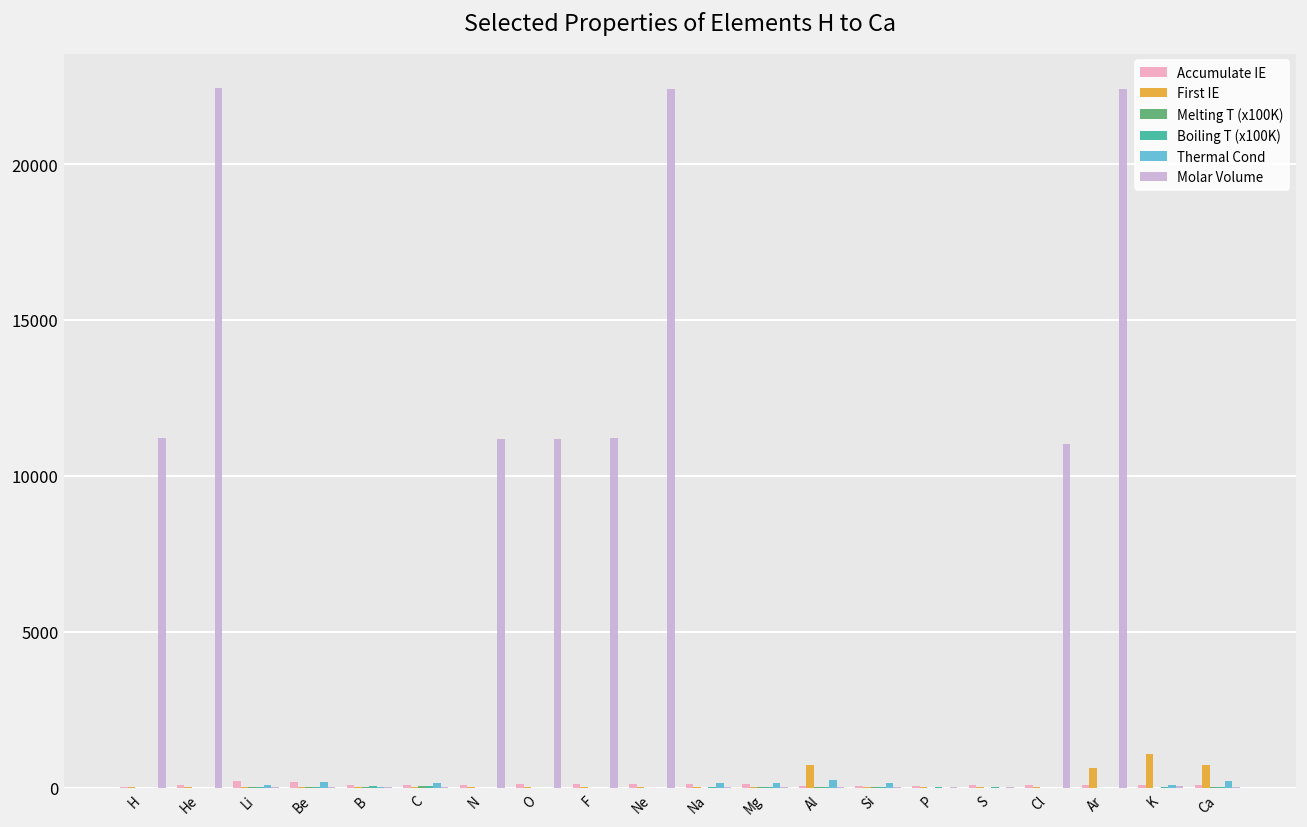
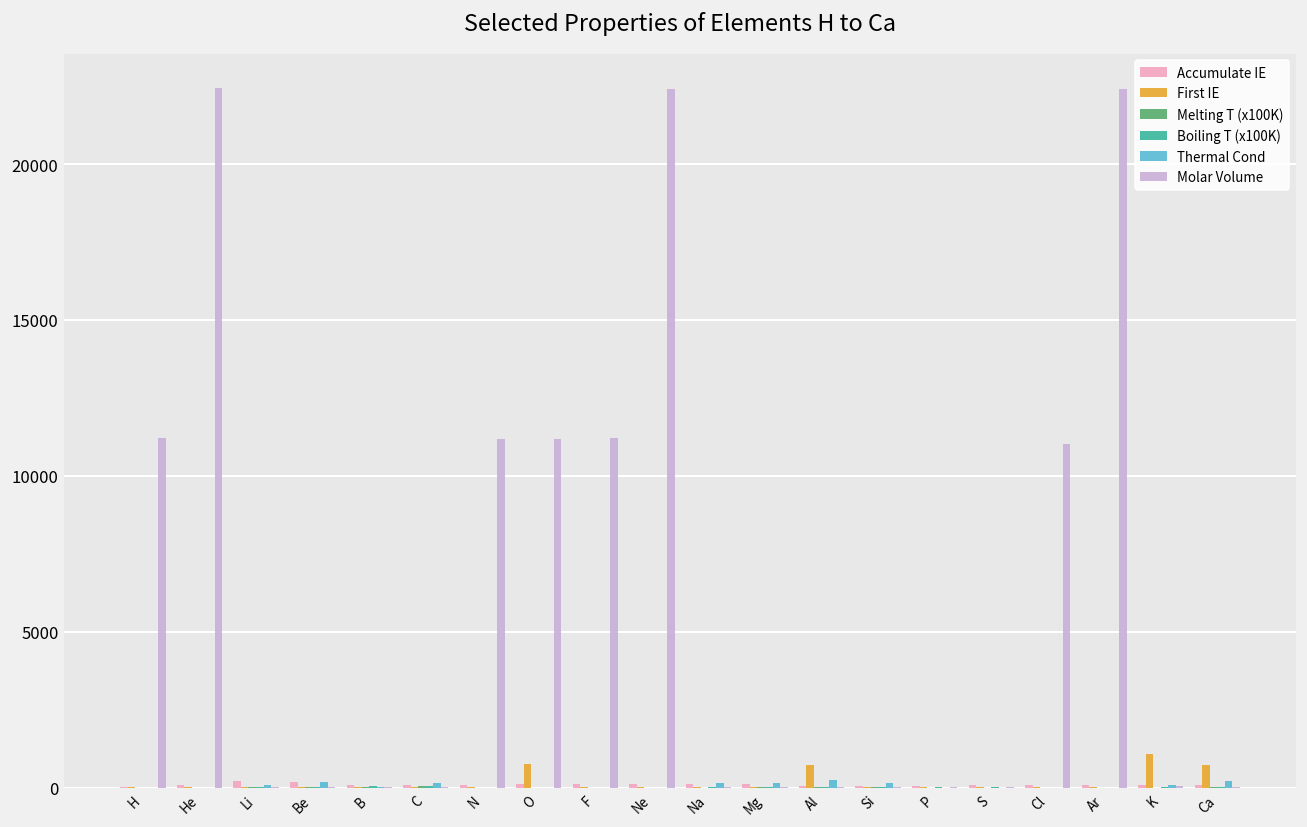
  {
    "First IE": {
-     "O": 0,
+     "O": 800,
      "Al": 700,
-     "Ar": 600,
+     "Ar": 0,
      "K": 1100,
      "Ca": 700
    },
    "Thermal Cond": {
      "Be": 200,
      "C": 100,
      "Na": 100,
      "Mg": 200,
      "Al": 200,
      "Si": 200,
      "K": 100,
      "Ca": 200
    }
  }
